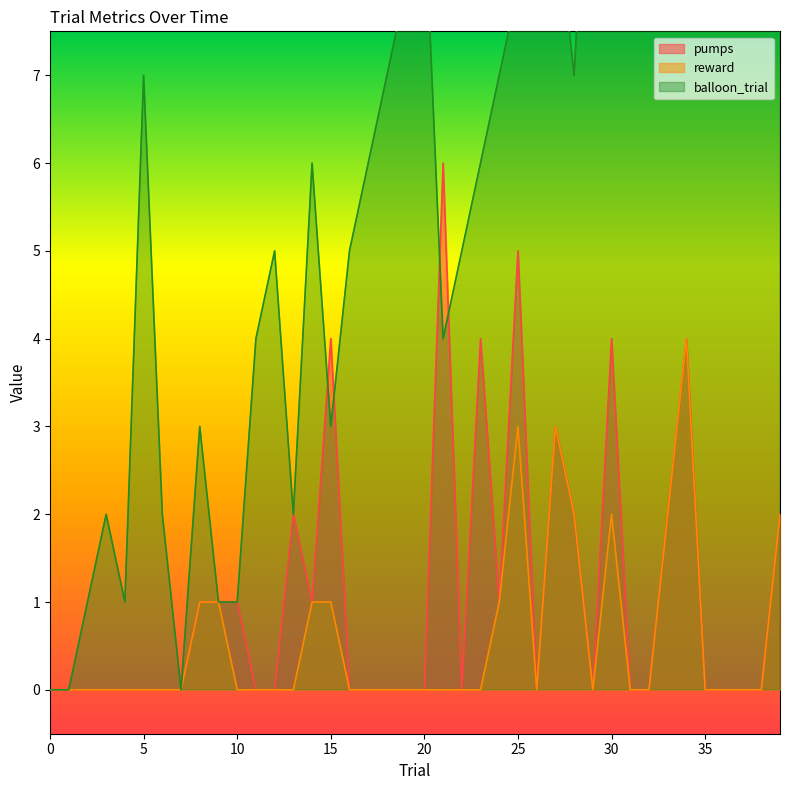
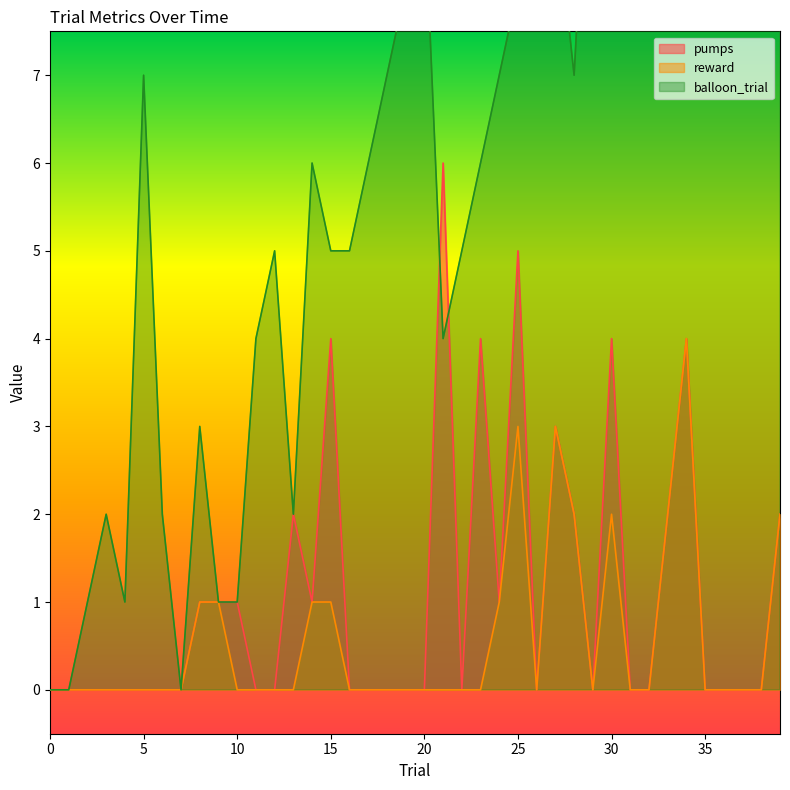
  {
    "pumps": {
      "15": 4,
      "25": 5,
      "30": 4
    },
    "reward": {
      "10": 0,
      "15": 1,
      "25": 3,
      "30": 2
    },
    "balloon_trial": {
      "5": 7,
-     "15": 3
+     "15": 5
    }
  }
